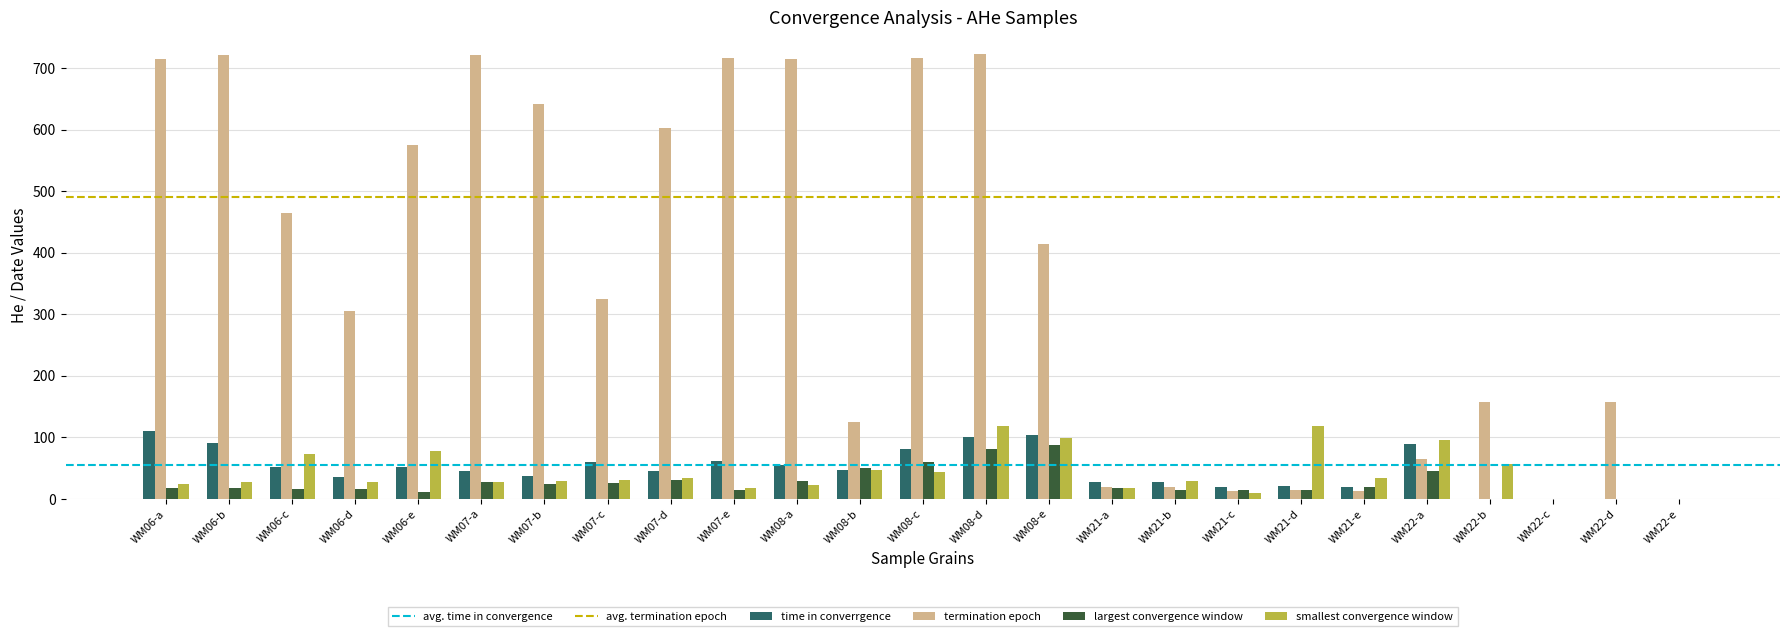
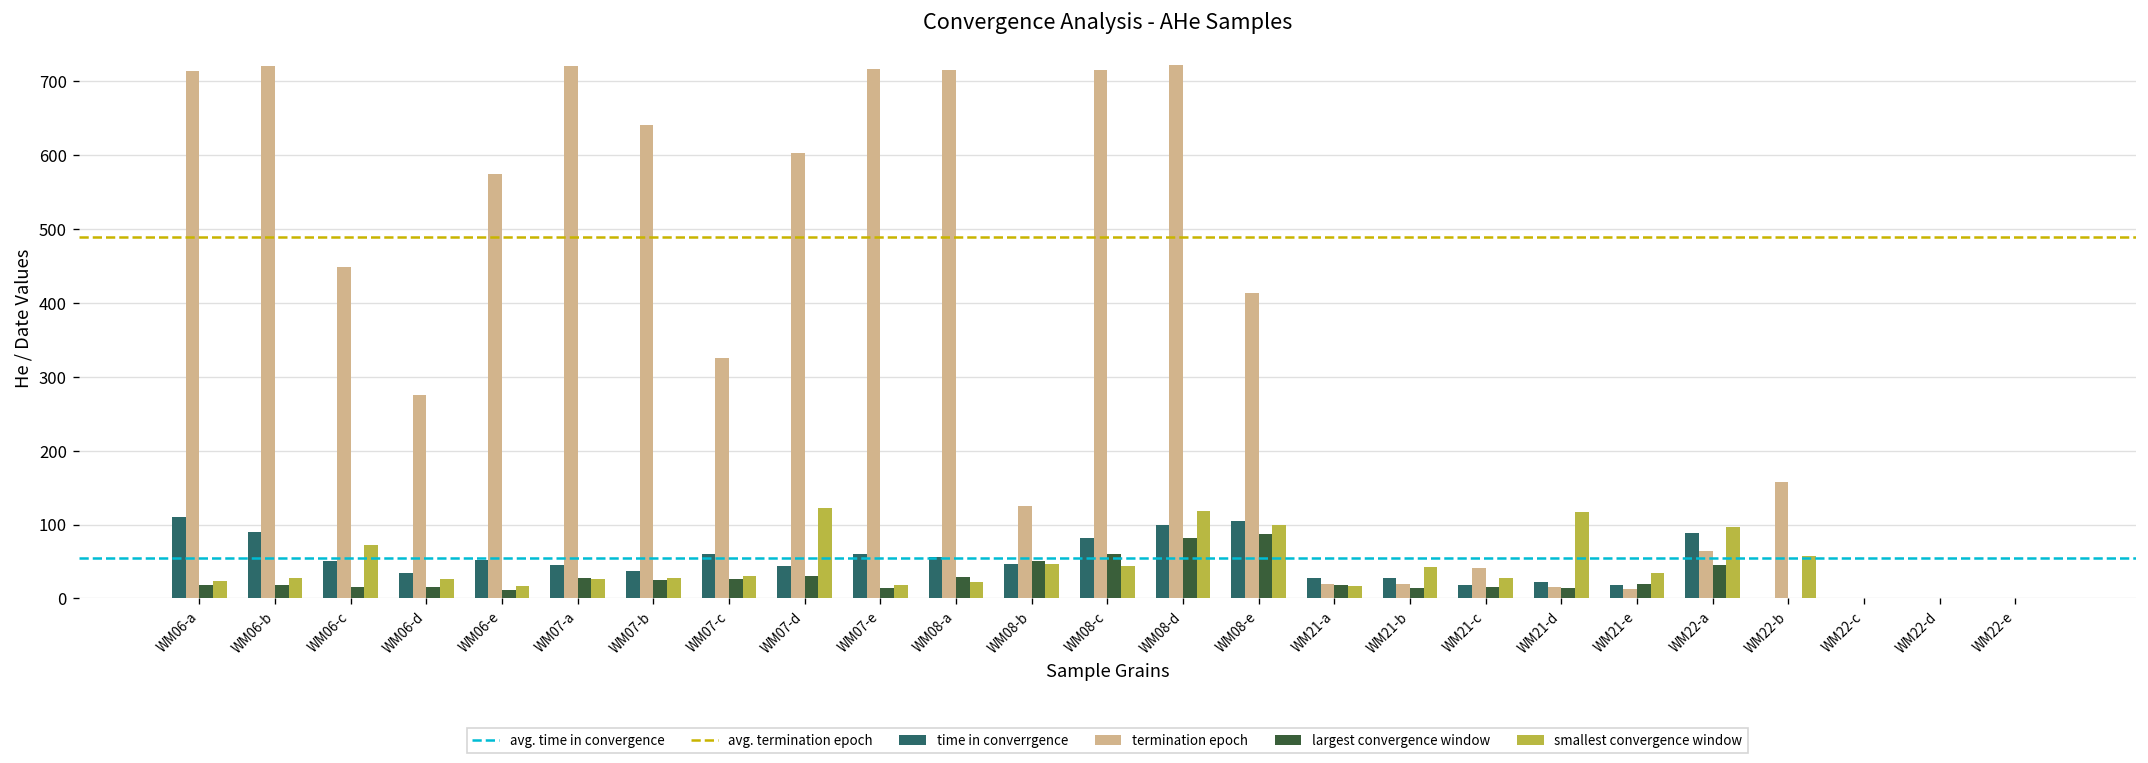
  {
    "termination epoch": {
      "WM06-a": 710,
      "WM06-b": 720,
-     "WM06-c": 470,
-     "WM06-d": 310,
+     "WM06-c": 450,
+     "WM06-d": 280,
      "WM06-e": 570,
      "WM07-a": 720,
      "WM07-b": 640,
      "WM07-c": 330,
      "WM07-d": 600,
      "WM07-e": 720,
      "WM08-a": 720,
      "WM08-b": 120,
      "WM08-c": 720,
      "WM08-d": 720,
      "WM08-e": 410,
      "WM21-a": 20,
      "WM21-b": 20,
-     "WM21-c": 10,
+     "WM21-c": 40,
      "WM21-d": 20,
      "WM21-e": 10,
      "WM22-a": 60,
      "WM22-b": 160,
      "WM22-c": 0,
-     "WM22-d": 160,
+     "WM22-d": 0,
      "WM22-e": 0
    },
    "smallest convergence window": {
      "WM06-a": 20,
      "WM06-b": 30,
      "WM06-c": 70,
      "WM06-d": 30,
-     "WM06-e": 80,
+     "WM06-e": 20,
      "WM07-a": 30,
      "WM07-b": 30,
      "WM07-c": 30,
-     "WM07-d": 30,
+     "WM07-d": 120,
      "WM07-e": 20,
      "WM08-a": 20,
      "WM08-b": 50,
      "WM08-c": 40,
      "WM08-d": 120,
      "WM08-e": 100,
      "WM21-a": 20,
-     "WM21-b": 30,
-     "WM21-c": 10,
+     "WM21-b": 40,
+     "WM21-c": 30,
      "WM21-d": 120,
      "WM21-e": 30,
      "WM22-a": 100,
      "WM22-b": 60,
      "WM22-c": 0,
      "WM22-d": 0,
      "WM22-e": 0
    }
  }
